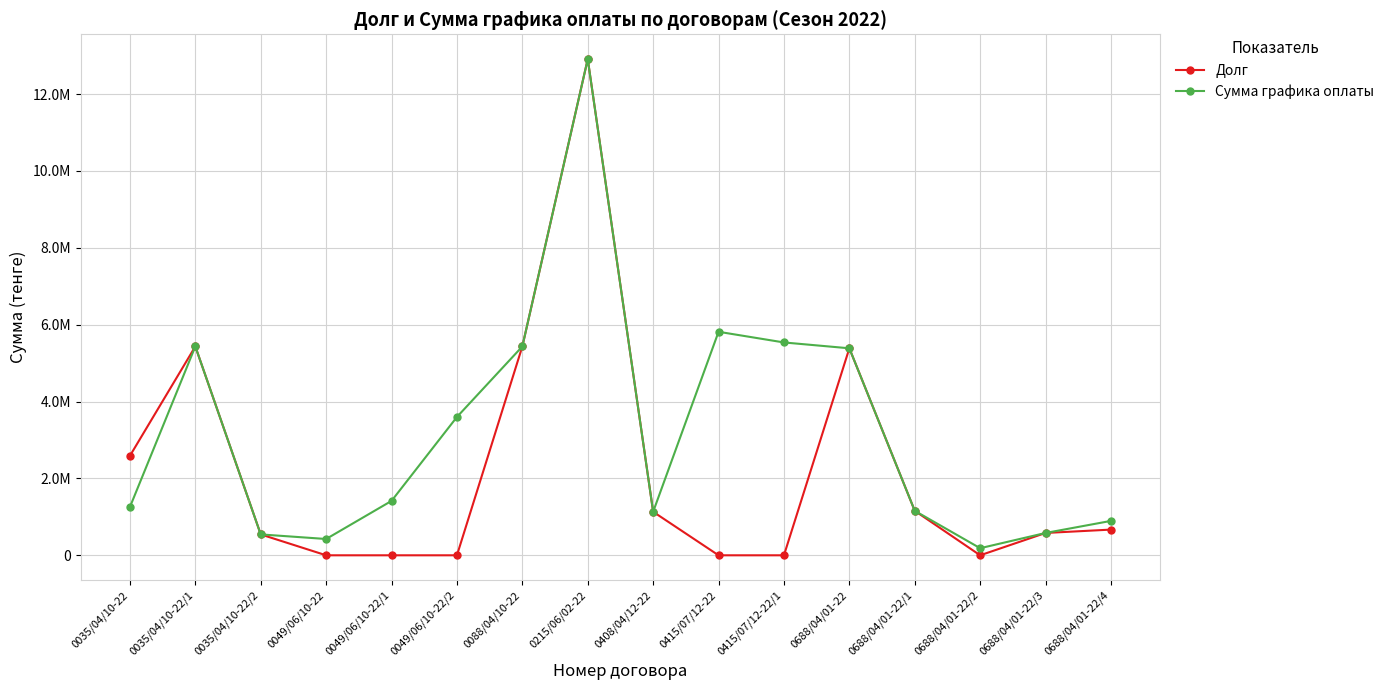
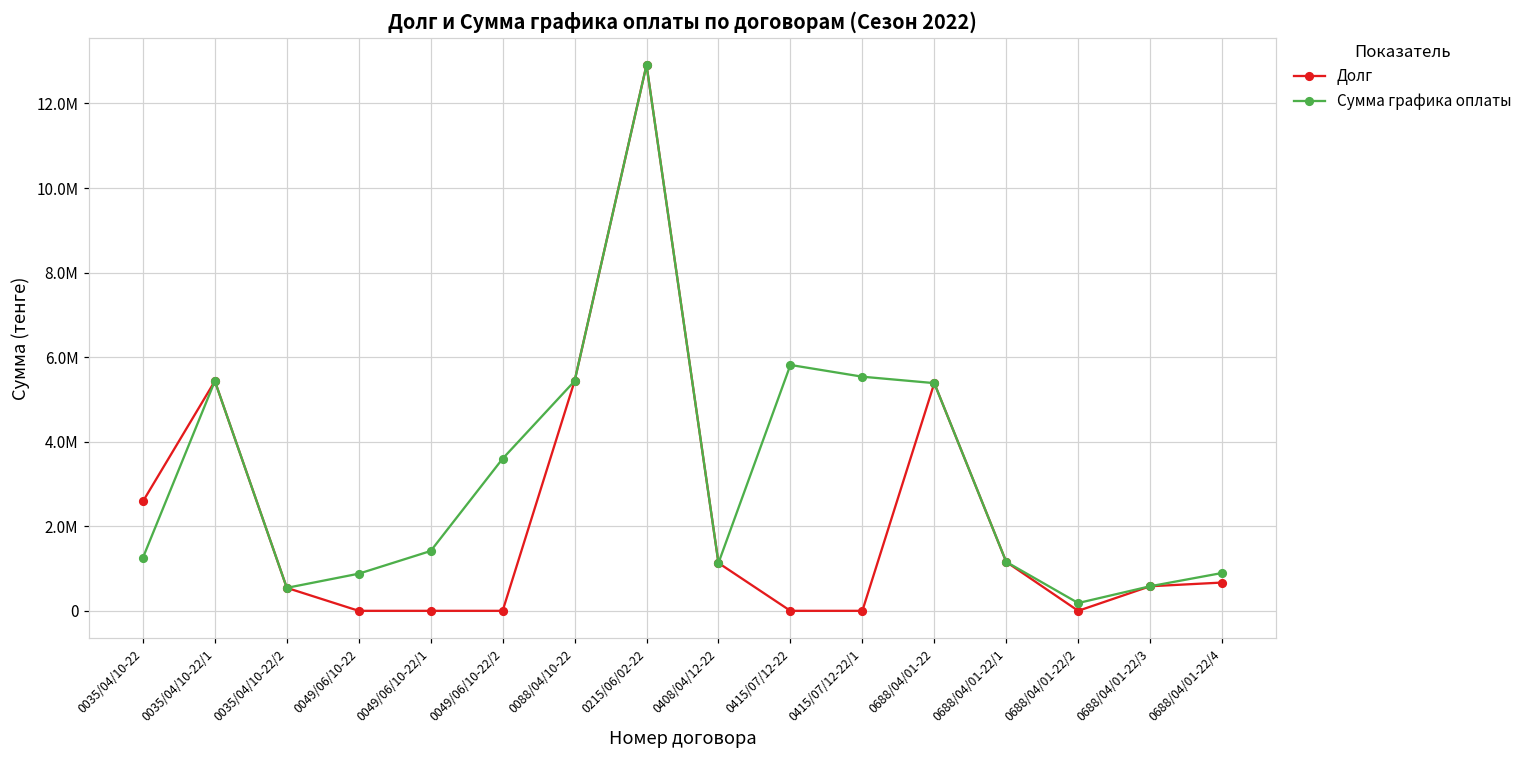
  {
    "Долг": {
      "0035/04/10-22": 2600000,
      "0049/06/10-22": 0,
      "0049/06/10-22/1": 0,
      "0049/06/10-22/2": 0,
      "0415/07/12-22": 0,
      "0415/07/12-22/1": 0,
      "0688/04/01-22/2": 0,
      "0688/04/01-22/4": 700000
    },
    "Сумма графика оплаты": {
      "0035/04/10-22": 1300000,
-     "0049/06/10-22": 400000,
+     "0049/06/10-22": 900000,
      "0049/06/10-22/1": 1400000,
      "0049/06/10-22/2": 3600000,
      "0415/07/12-22": 5800000,
      "0415/07/12-22/1": 5500000,
      "0688/04/01-22/2": 200000,
      "0688/04/01-22/4": 900000
    }
  }
